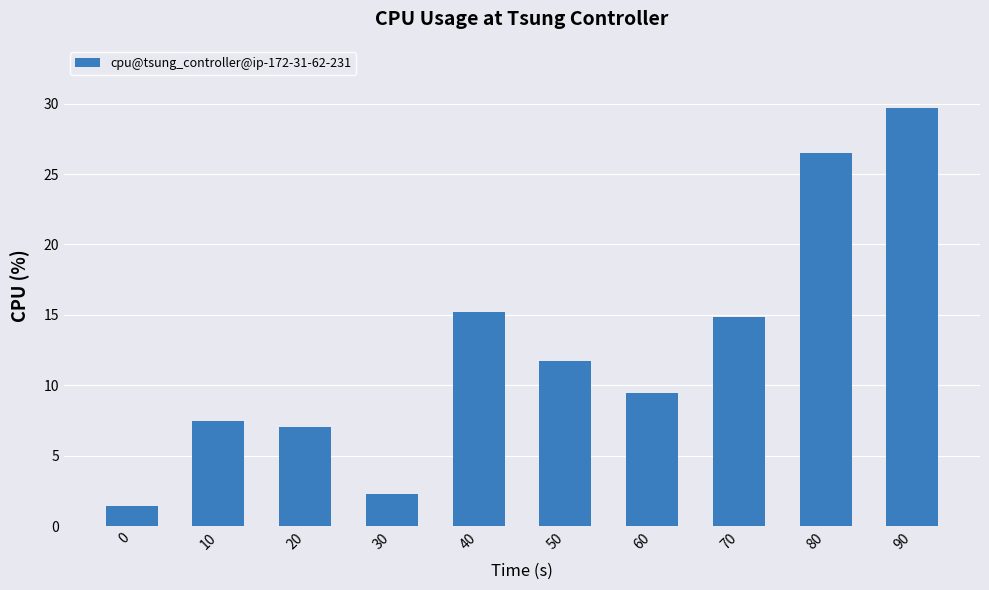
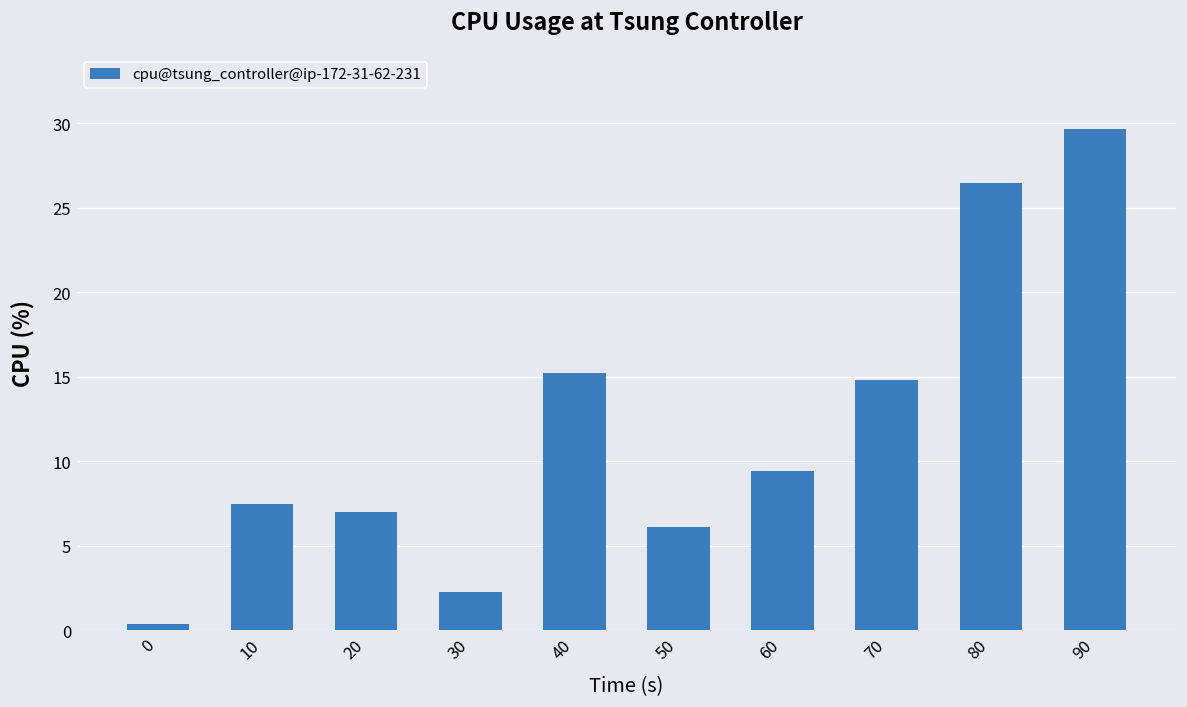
  {
-   "0": 1.5,
+   "0": 0.4,
    "10": 7.5,
    "20": 7.0,
    "30": 2.3,
    "40": 15.2,
-   "50": 11.8,
+   "50": 6.1,
    "60": 9.5,
    "70": 14.8,
    "80": 26.5,
    "90": 29.7
  }
